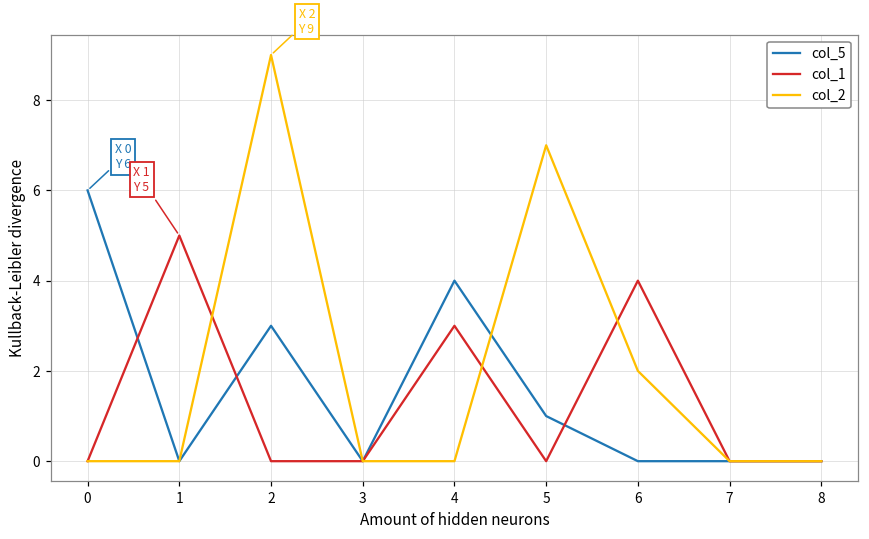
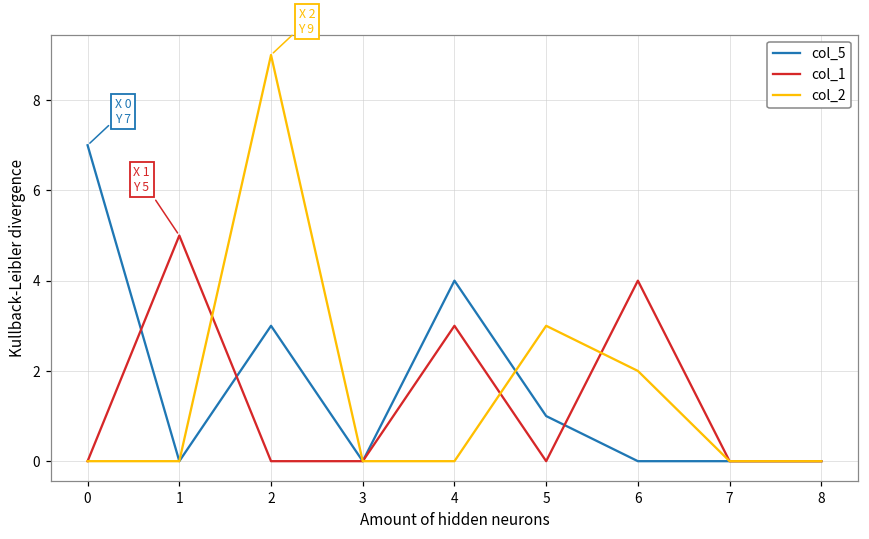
  {
    "col_5": {
-     "0": 6
+     "0": 7
    },
    "col_1": {
      "2": 0,
      "4": 3,
      "5": 0,
      "6": 4
    },
    "col_2": {
      "4": 0,
-     "5": 7,
+     "5": 3,
      "6": 2
    }
  }
